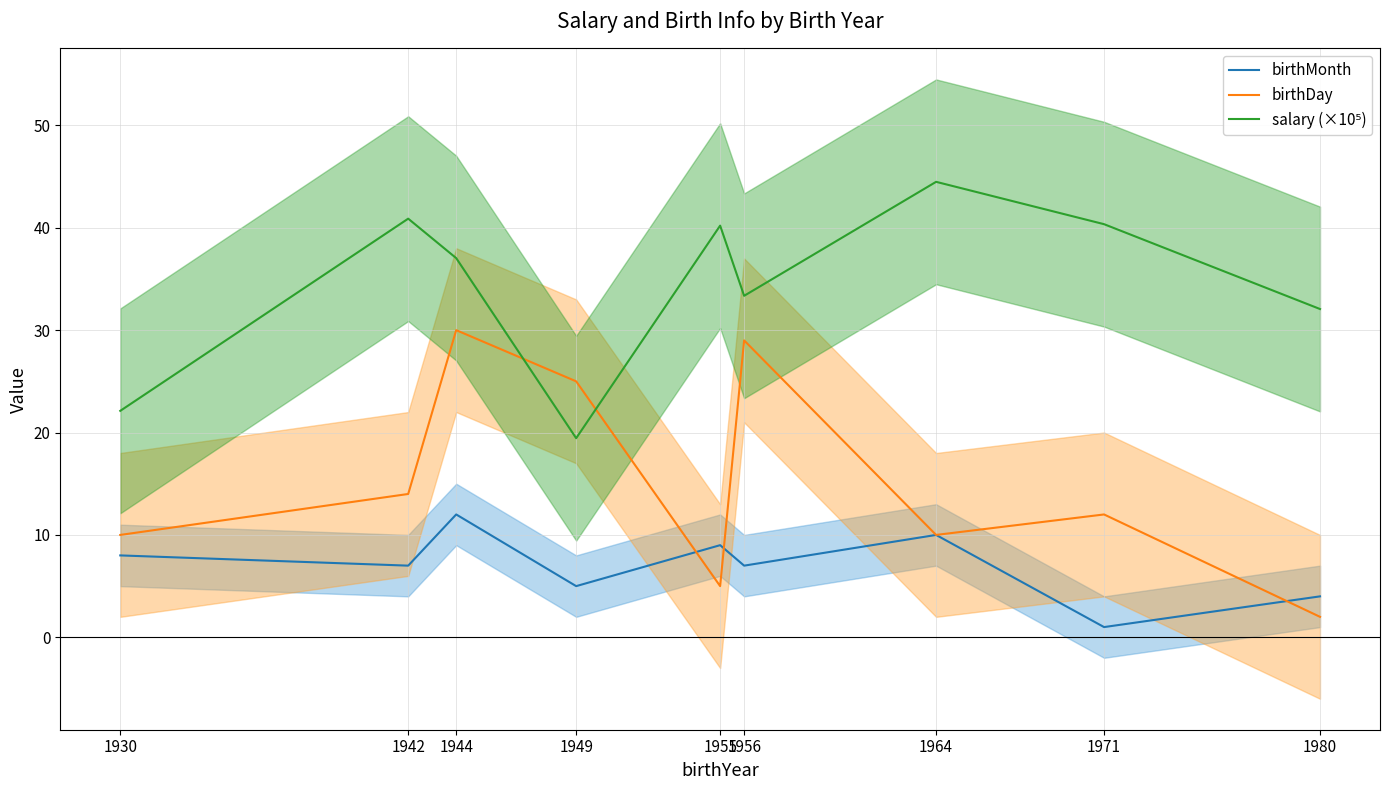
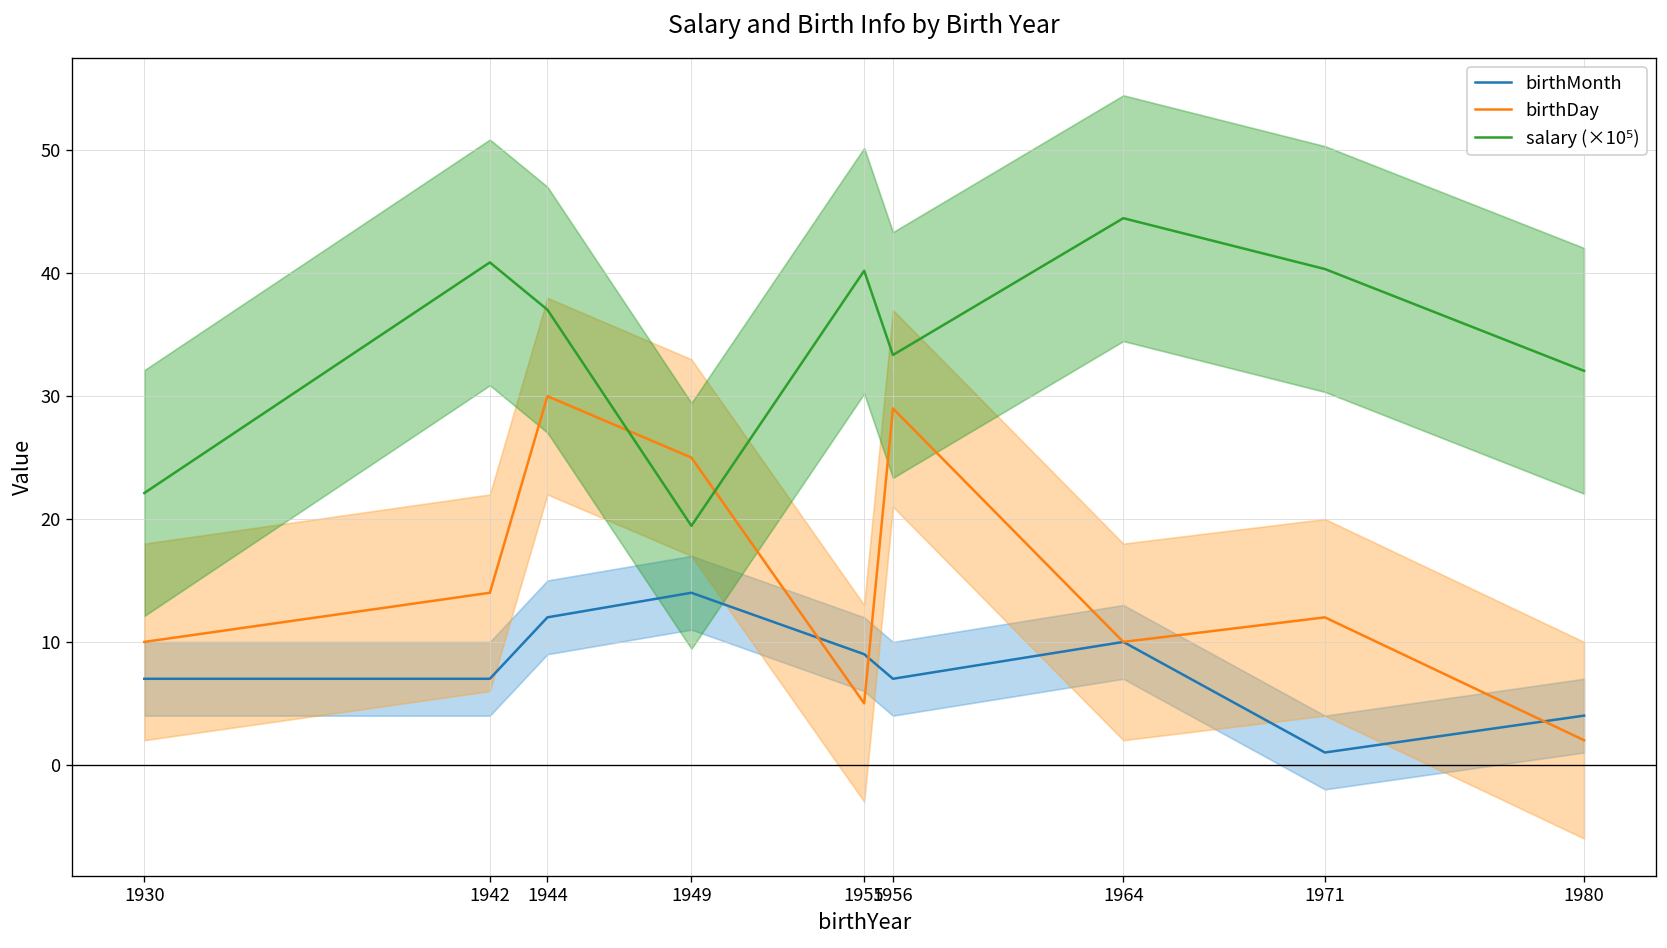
  {
    "birthMonth": {
-     "1930": 8,
+     "1930": 7,
      "1942": 7,
      "1944": 12,
-     "1949": 5,
+     "1949": 14,
      "1971": 1,
      "1980": 4
    }
  }
